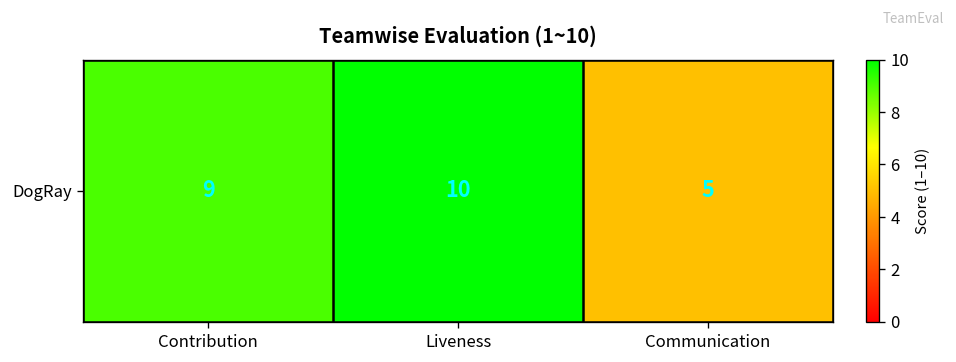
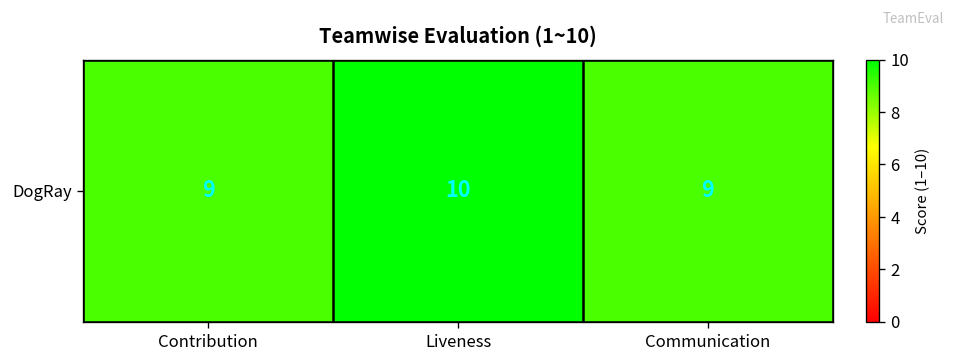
  {
    "DogRay": {
      "Contribution": 9,
      "Liveness": 10,
-     "Communication": 5
+     "Communication": 9
    }
  }
